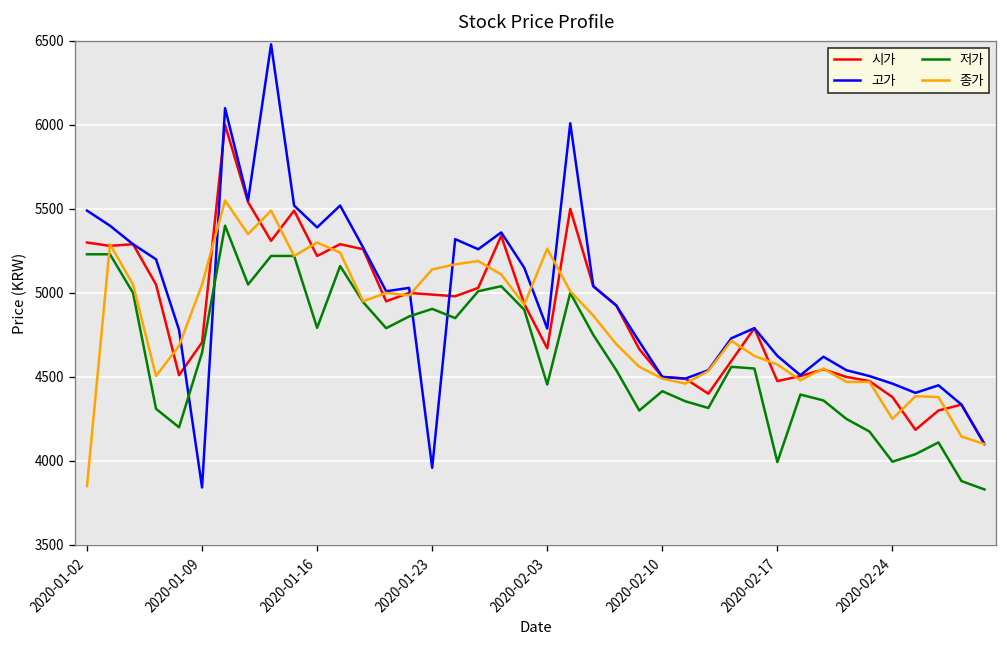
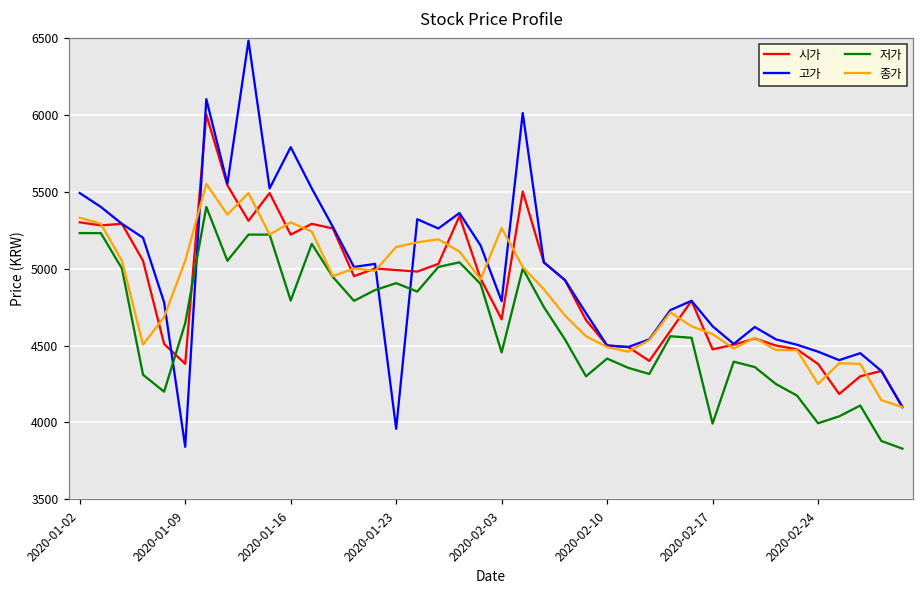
  {
    "시가": {
      "2020-01-02": 5300,
-     "2020-01-09": 4710,
+     "2020-01-09": 4380,
      "2020-01-16": 5220,
      "2020-01-23": 4990,
      "2020-02-03": 4670,
      "2020-02-17": 4480,
      "2020-02-24": 4380
    },
    "고가": {
      "2020-01-02": 5490,
      "2020-01-09": 3840,
-     "2020-01-16": 5390,
+     "2020-01-16": 5790,
      "2020-01-23": 3960,
      "2020-02-03": 4790,
      "2020-02-17": 4630,
      "2020-02-24": 4460
    },
    "저가": {
      "2020-01-02": 5230,
      "2020-01-09": 4650,
      "2020-01-16": 4790,
      "2020-01-23": 4910,
      "2020-02-03": 4460,
      "2020-02-10": 4420,
      "2020-02-17": 3990,
      "2020-02-24": 4000
    },
    "종가": {
-     "2020-01-02": 3850,
+     "2020-01-02": 5330,
      "2020-01-09": 5050,
      "2020-01-16": 5300,
      "2020-01-23": 5140,
      "2020-02-03": 5260,
      "2020-02-17": 4570,
      "2020-02-24": 4250
    }
  }
